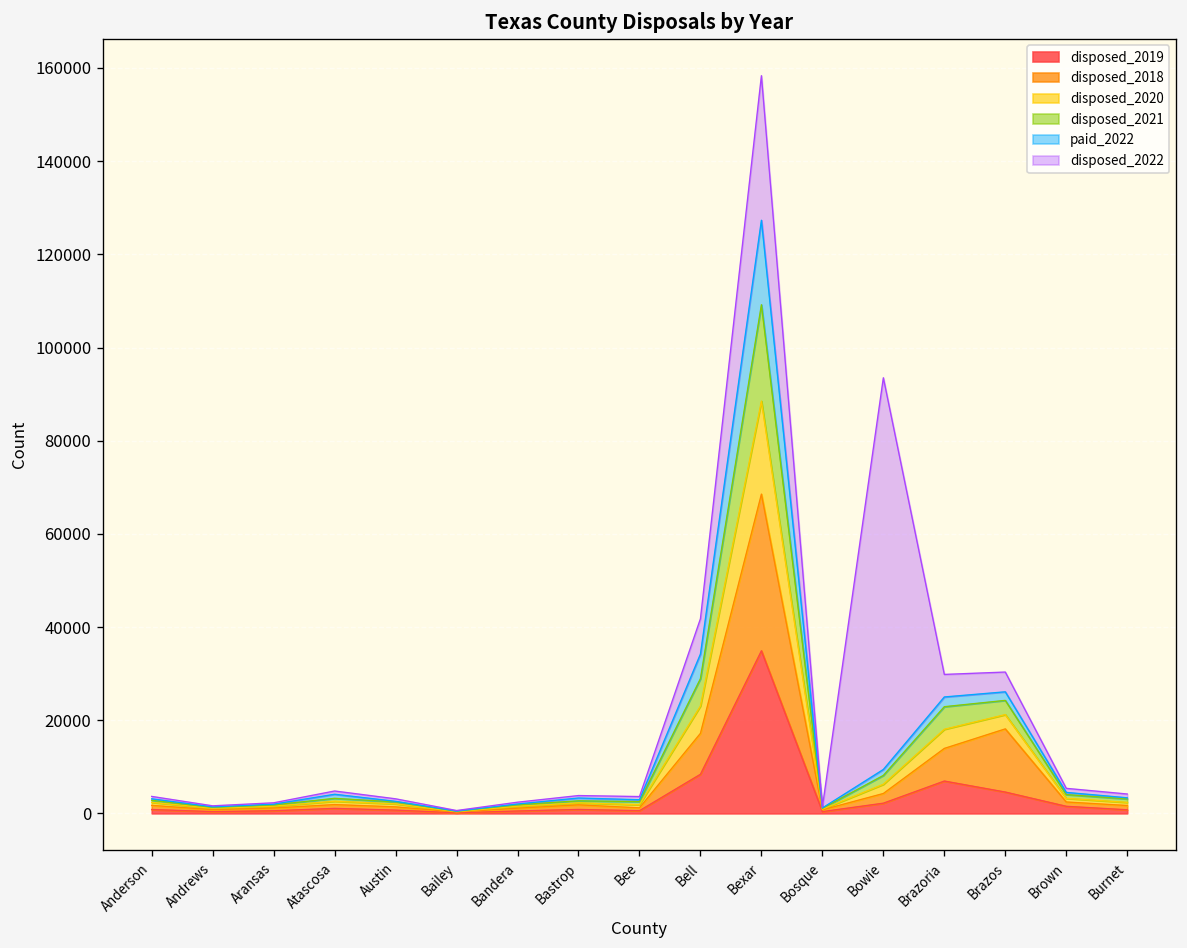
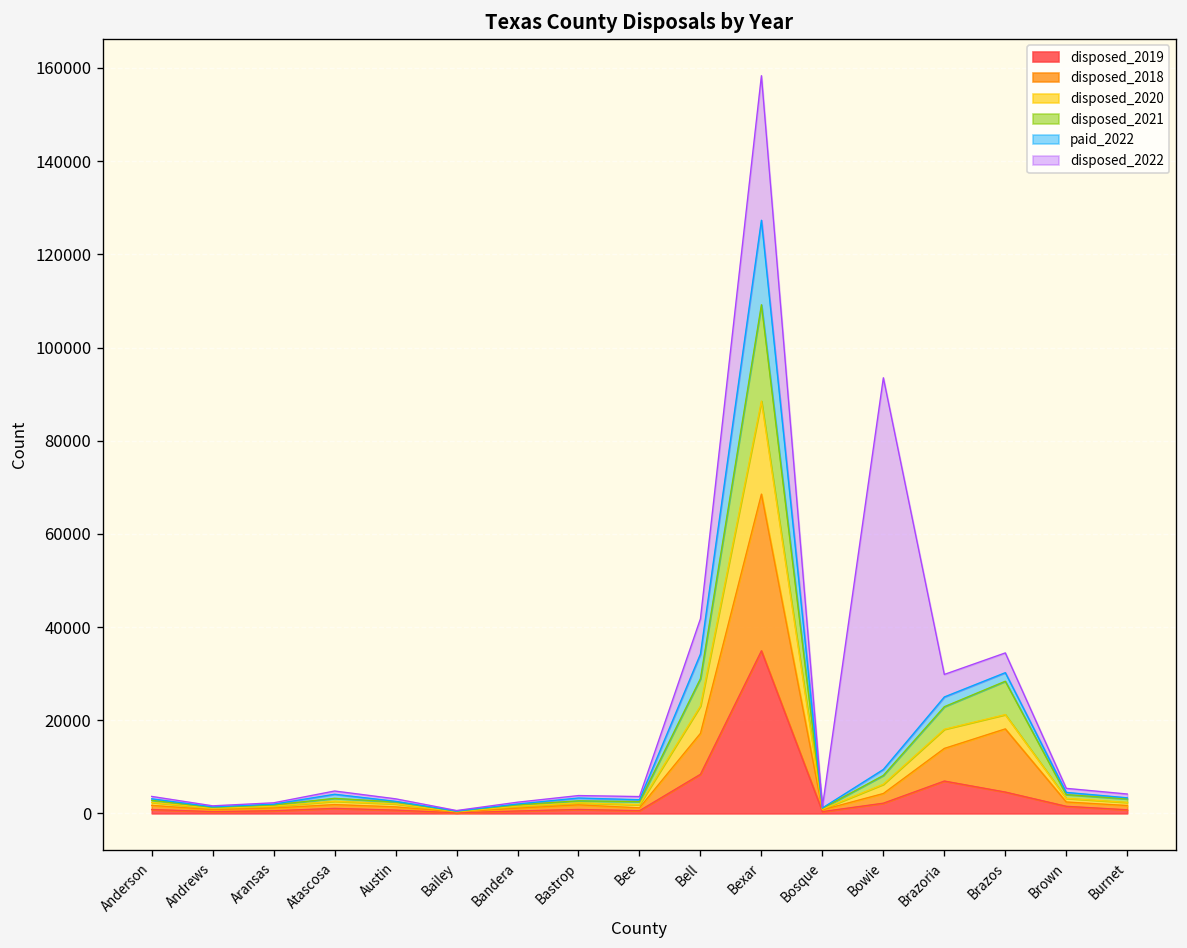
  {
    "disposed_2019": {
      "Anderson": 1000,
      "Atascosa": 1000,
      "Austin": 1000,
      "Bastrop": 1000,
      "Bell": 8000,
      "Bexar": 35000,
      "Bowie": 2000,
      "Brazoria": 7000,
      "Brazos": 5000,
      "Brown": 2000,
      "Burnet": 1000
    },
    "disposed_2018": {
      "Atascosa": 1000,
      "Bell": 9000,
      "Bexar": 34000,
      "Bowie": 2000,
      "Brazoria": 7000,
      "Brazos": 14000,
      "Brown": 1000,
      "Burnet": 1000
    },
    "disposed_2020": {
      "Bee": 1000,
      "Bell": 6000,
      "Bexar": 20000,
      "Bowie": 2000,
      "Brazoria": 4000,
      "Brazos": 3000,
      "Brown": 1000,
      "Burnet": 1000
    },
    "disposed_2021": {
      "Bell": 6000,
      "Bexar": 21000,
      "Bowie": 2000,
      "Brazoria": 5000,
-     "Brazos": 3000
+     "Brazos": 7000
    },
    "paid_2022": {
      "Atascosa": 1000,
      "Bell": 5000,
      "Bexar": 18000,
      "Bowie": 1000,
      "Brazoria": 2000,
      "Brazos": 2000
    },
    "disposed_2022": {
      "Atascosa": 1000,
      "Bee": 1000,
      "Bell": 8000,
      "Bexar": 31000,
      "Bowie": 84000,
      "Brazoria": 5000,
      "Brazos": 4000,
      "Brown": 1000,
      "Burnet": 1000
    }
  }
